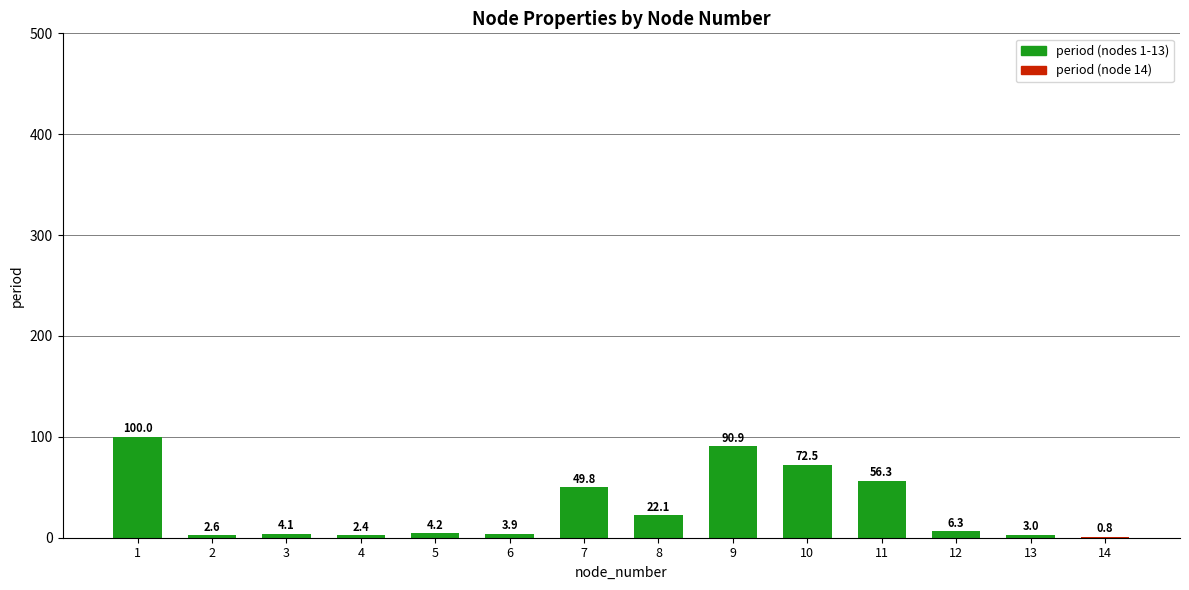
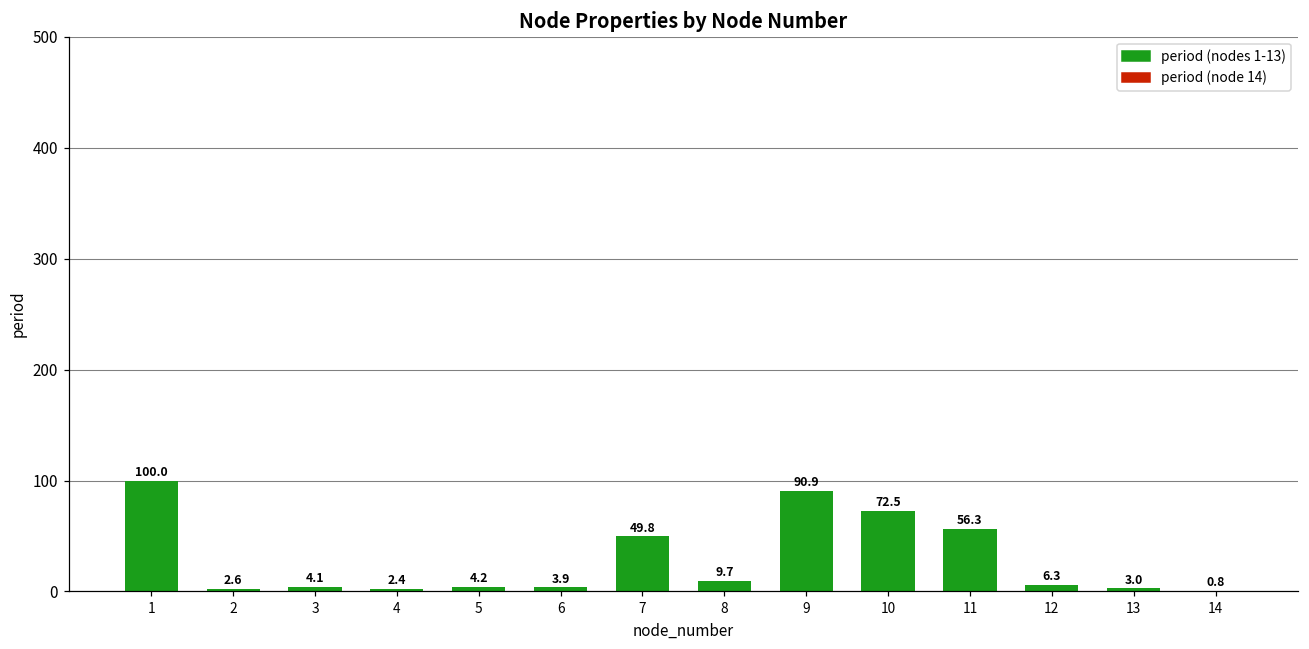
  {
    "1": 100.0,
    "2": 2.6,
    "3": 4.1,
    "4": 2.4,
    "5": 4.2,
    "6": 3.9,
    "7": 49.8,
-   "8": 22.1,
+   "8": 9.7,
    "9": 90.9,
    "10": 72.5,
    "11": 56.3,
    "12": 6.3,
    "13": 3.0,
    "14": 0.8
  }
